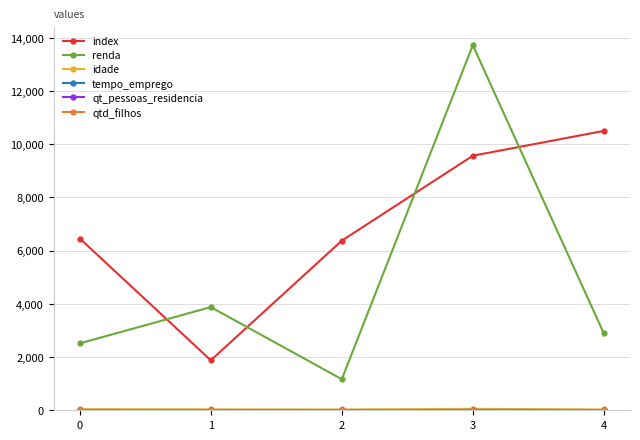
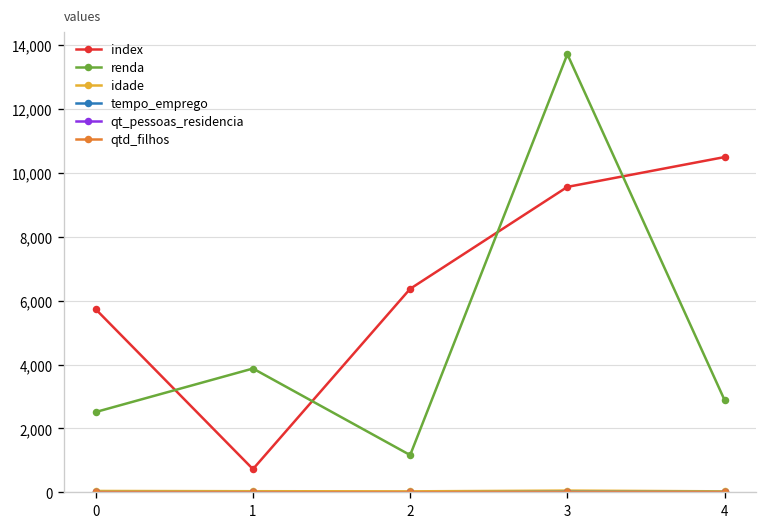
  {
    "index": {
-     "0": "6,500",
-     "1": "1,900",
+     "0": "5,700",
+     "1": "700",
      "2": "6,400",
      "3": "9,600",
      "4": "10,500"
    },
    "renda": {
      "0": "2,500",
      "1": "3,900",
      "2": "1,200",
      "3": "13,700",
      "4": "2,900"
    }
  }
